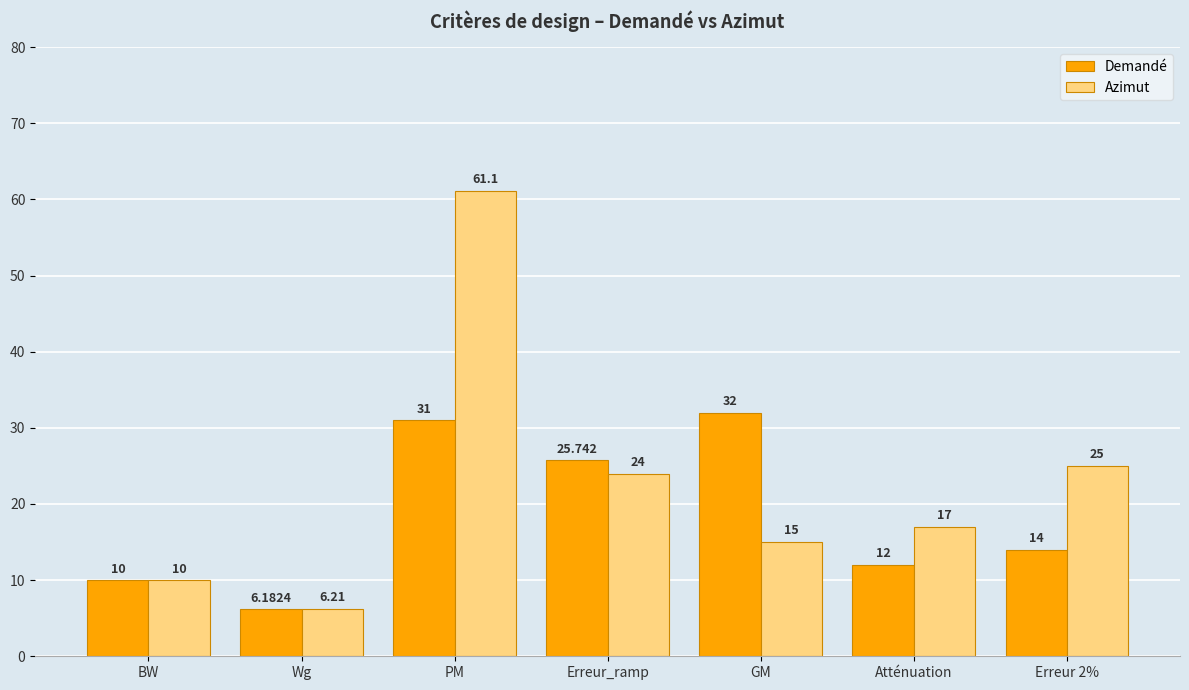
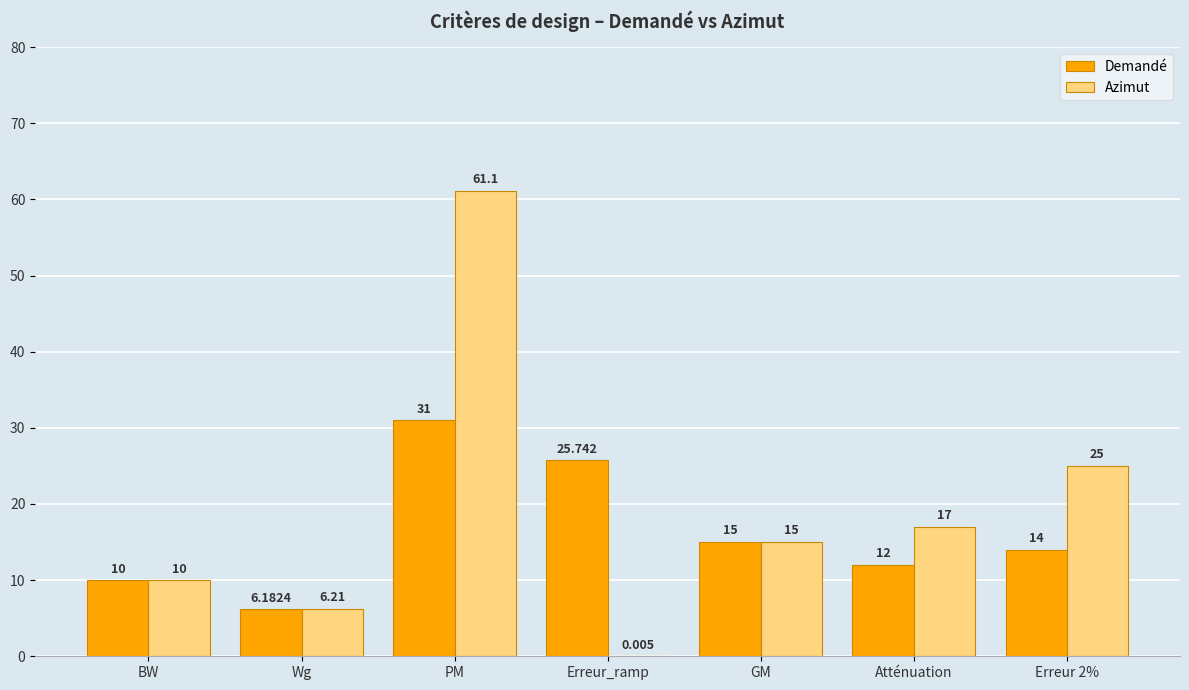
  {
    "Demandé": {
      "BW": 10,
      "Wg": 6.1824,
      "PM": 31,
      "Erreur_ramp": 25.742,
-     "GM": 32,
+     "GM": 15,
      "Atténuation": 12,
      "Erreur 2%": 14
    },
    "Azimut": {
      "BW": 10,
      "Wg": 6.21,
      "PM": 61.1,
-     "Erreur_ramp": 24,
+     "Erreur_ramp": 0.005,
      "GM": 15,
      "Atténuation": 17,
      "Erreur 2%": 25
    }
  }
